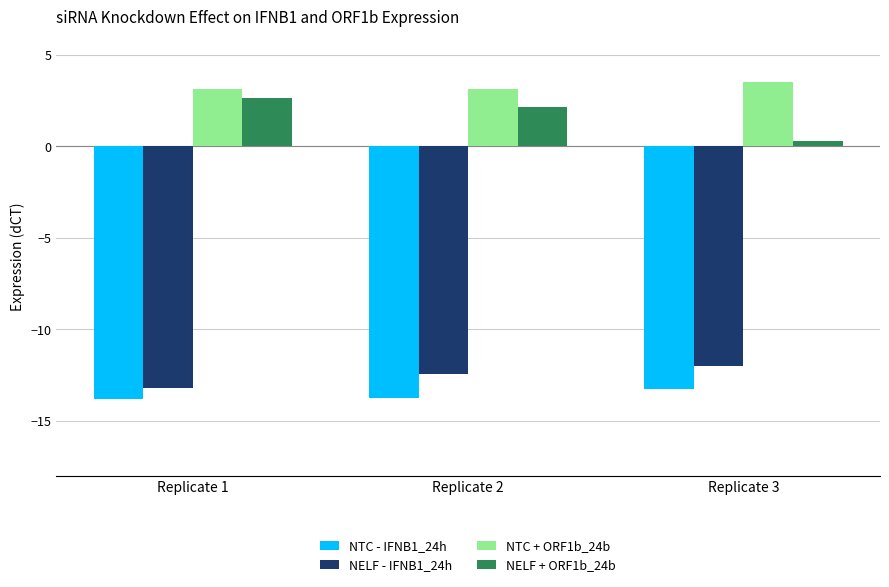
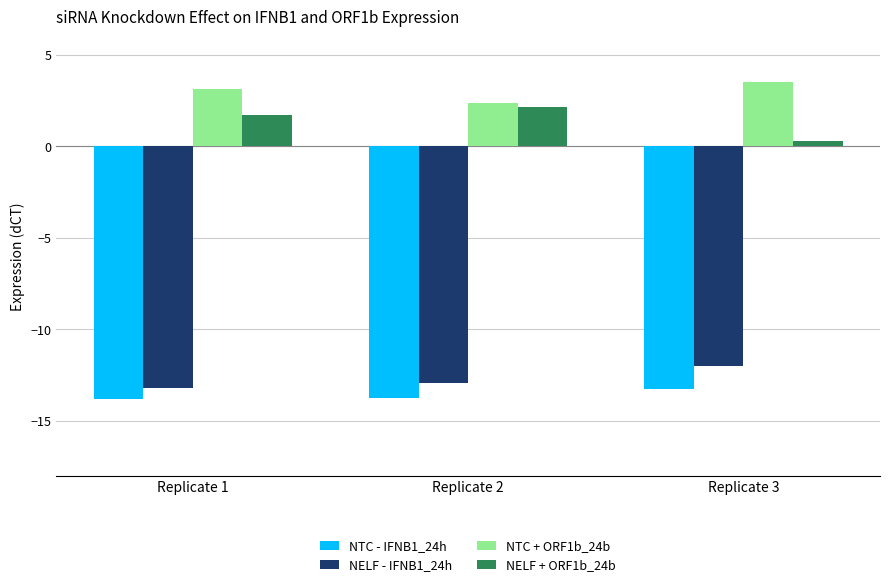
  {
    "NTC - IFNB1_24h": {
      "Replicate 1": -13.8,
      "Replicate 2": -13.8,
      "Replicate 3": -13.3
    },
    "NELF - IFNB1_24h": {
      "Replicate 1": -13.2,
-     "Replicate 2": -12.4,
+     "Replicate 2": -12.9,
      "Replicate 3": -12.0
    },
    "NTC + ORF1b_24b": {
      "Replicate 1": 3.2,
-     "Replicate 2": 3.1,
+     "Replicate 2": 2.4,
      "Replicate 3": 3.5
    },
    "NELF + ORF1b_24b": {
-     "Replicate 1": 2.7,
+     "Replicate 1": 1.7,
      "Replicate 2": 2.2,
      "Replicate 3": 0.3
    }
  }
